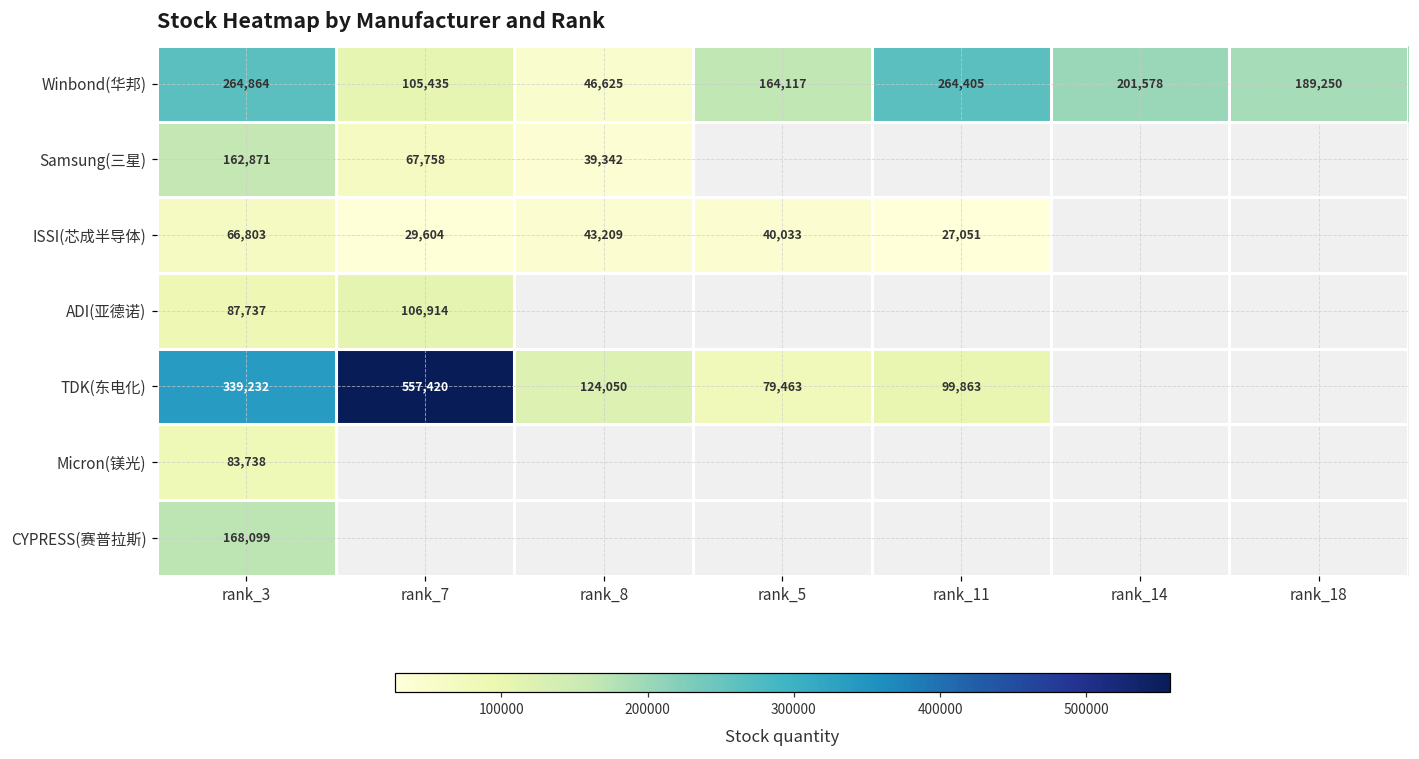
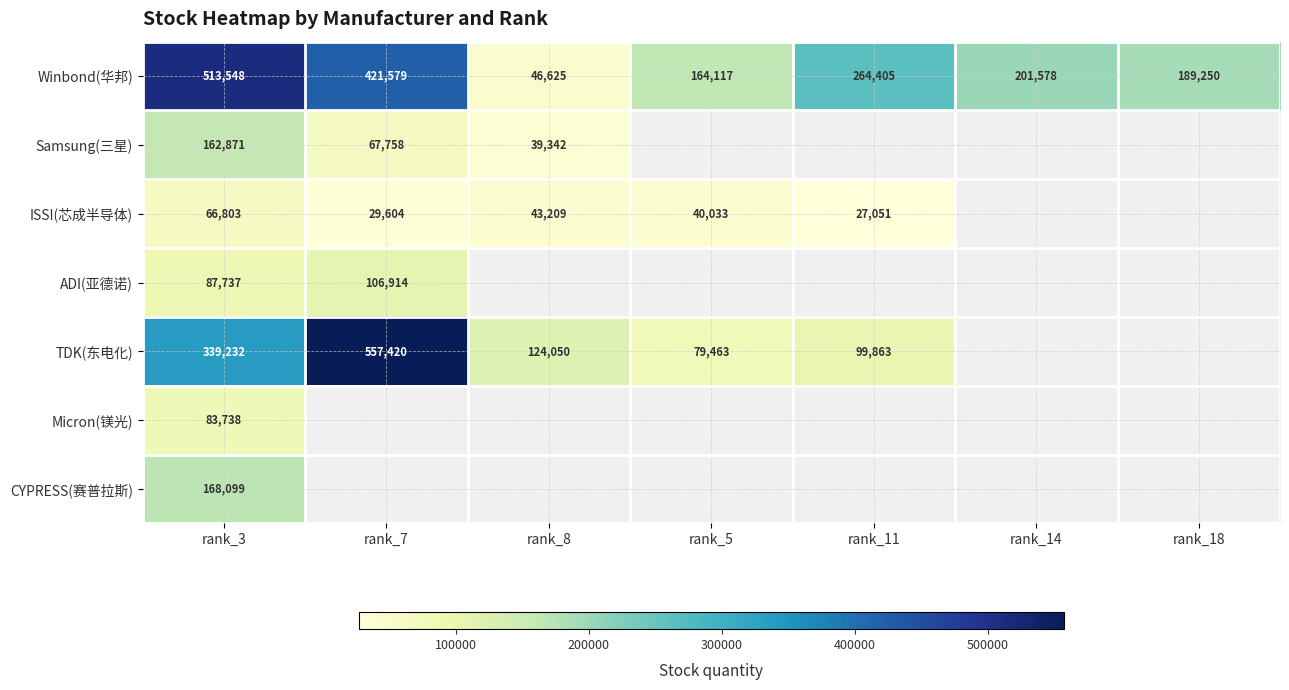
  {
    "Winbond(华邦)": {
-     "rank_3": "264,864",
-     "rank_7": "105,435",
+     "rank_3": "513,548",
+     "rank_7": "421,579",
      "rank_8": "46,625",
      "rank_5": "164,117",
      "rank_11": "264,405",
      "rank_14": "201,578",
      "rank_18": "189,250"
    },
    "Samsung(三星)": {
      "rank_3": "162,871",
      "rank_7": "67,758",
      "rank_8": "39,342"
    },
    "ISSI(芯成半导体)": {
      "rank_3": "66,803",
      "rank_7": "29,604",
      "rank_8": "43,209",
      "rank_5": "40,033",
      "rank_11": "27,051"
    },
    "ADI(亚德诺)": {
      "rank_3": "87,737",
      "rank_7": "106,914"
    },
    "TDK(东电化)": {
      "rank_3": "339,232",
      "rank_7": "557,420",
      "rank_8": "124,050",
      "rank_5": "79,463",
      "rank_11": "99,863"
    },
    "Micron(镁光)": {
      "rank_3": "83,738"
    },
    "CYPRESS(赛普拉斯)": {
      "rank_3": "168,099"
    }
  }
